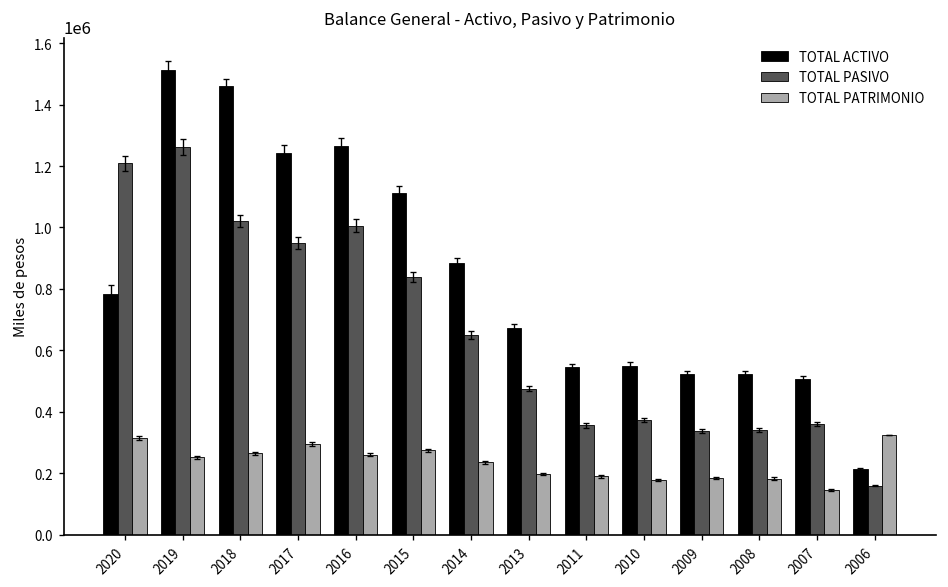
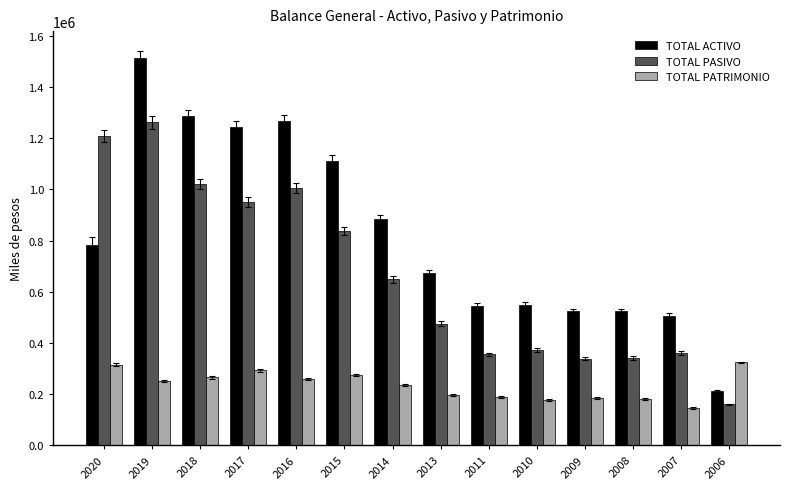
  {
    "TOTAL ACTIVO": {
      "2020": 780000,
      "2019": 1510000,
-     "2018": 1460000,
+     "2018": 1290000,
      "2017": 1240000,
      "2016": 1270000,
      "2015": 1110000,
      "2014": 880000,
      "2013": 670000,
      "2011": 550000,
      "2010": 550000,
      "2009": 520000,
      "2008": 520000,
      "2007": 510000,
      "2006": 210000
    },
    "TOTAL PASIVO": {
      "2020": 1210000,
      "2019": 1260000,
      "2018": 1020000,
      "2017": 950000,
      "2016": 1010000,
      "2015": 840000,
      "2014": 650000,
      "2013": 480000,
      "2011": 360000,
      "2010": 370000,
      "2009": 340000,
      "2008": 340000,
      "2007": 360000,
      "2006": 160000
    },
    "TOTAL PATRIMONIO": {
      "2020": 310000,
      "2019": 250000,
      "2018": 270000,
      "2017": 290000,
      "2016": 260000,
      "2015": 270000,
      "2014": 240000,
      "2013": 200000,
      "2011": 190000,
      "2010": 180000,
      "2009": 190000,
      "2008": 180000,
      "2007": 150000,
      "2006": 320000
    }
  }
